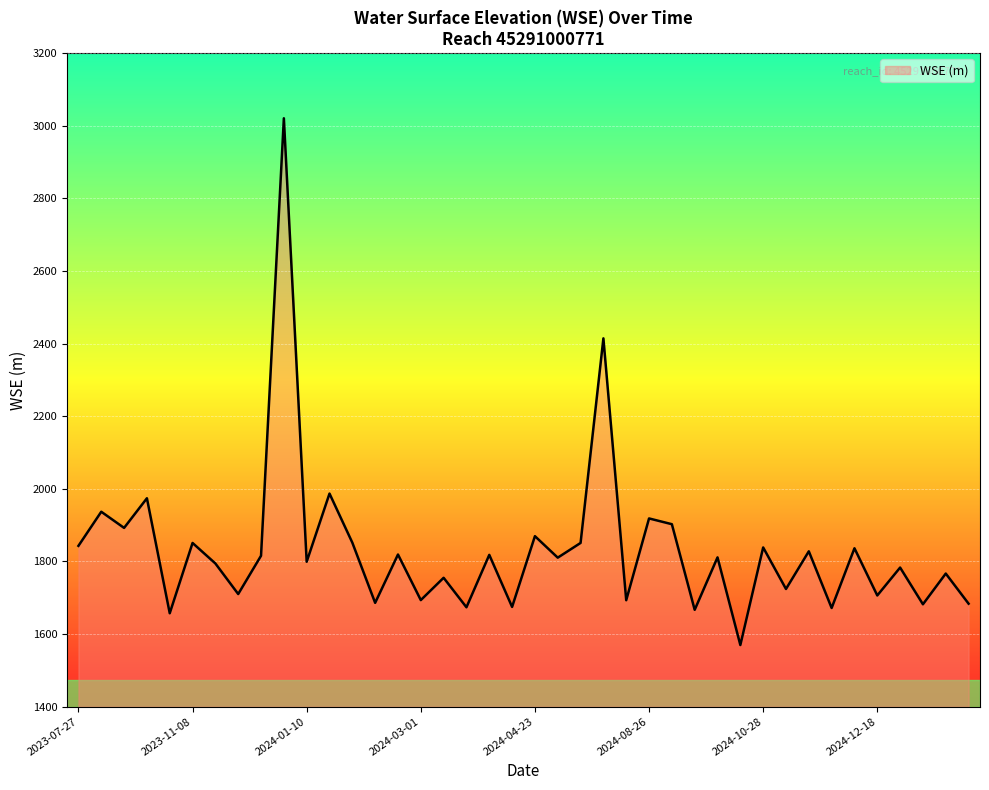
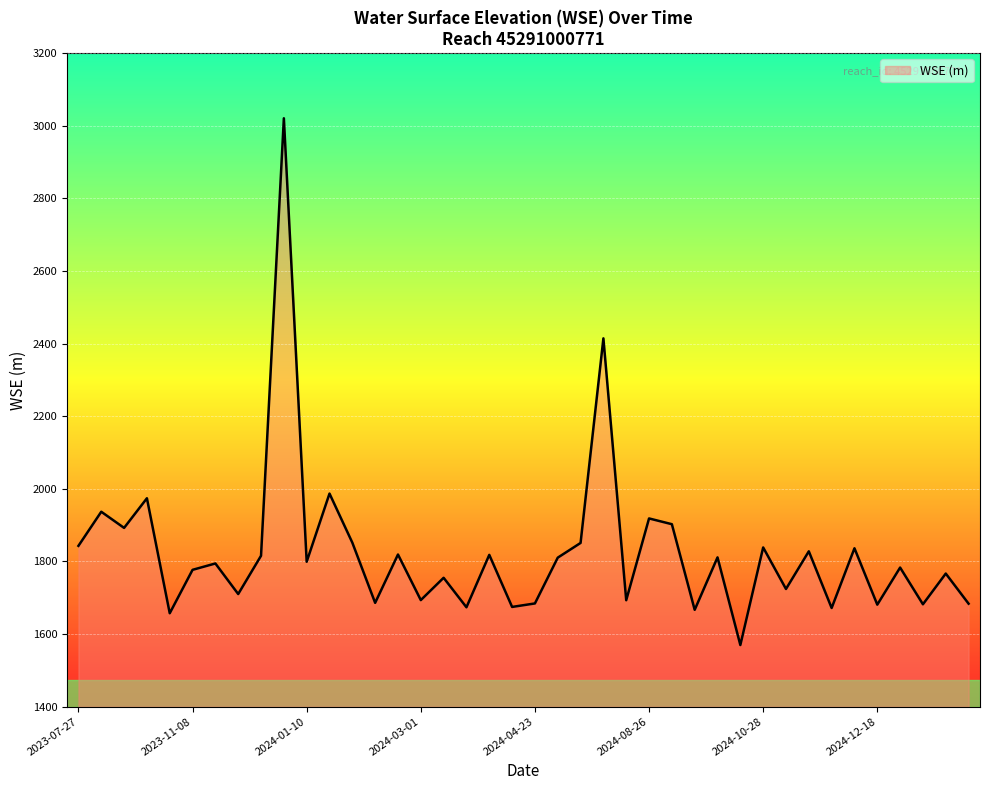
  {
    "2023-07-27": 1840,
-   "2023-11-08": 1850,
+   "2023-11-08": 1780,
    "2024-01-10": 1800,
    "2024-03-01": 1690,
-   "2024-04-23": 1870,
+   "2024-04-23": 1680,
    "2024-08-26": 1920,
    "2024-10-28": 1840,
-   "2024-12-18": 1710
+   "2024-12-18": 1680
  }
